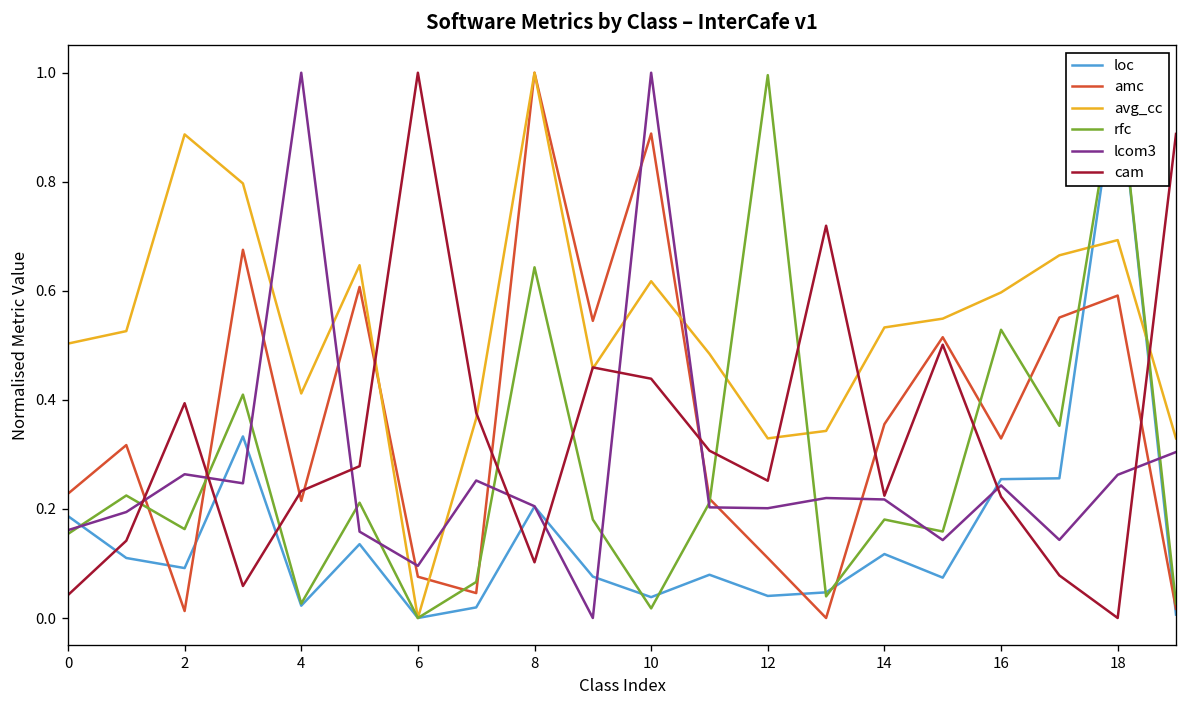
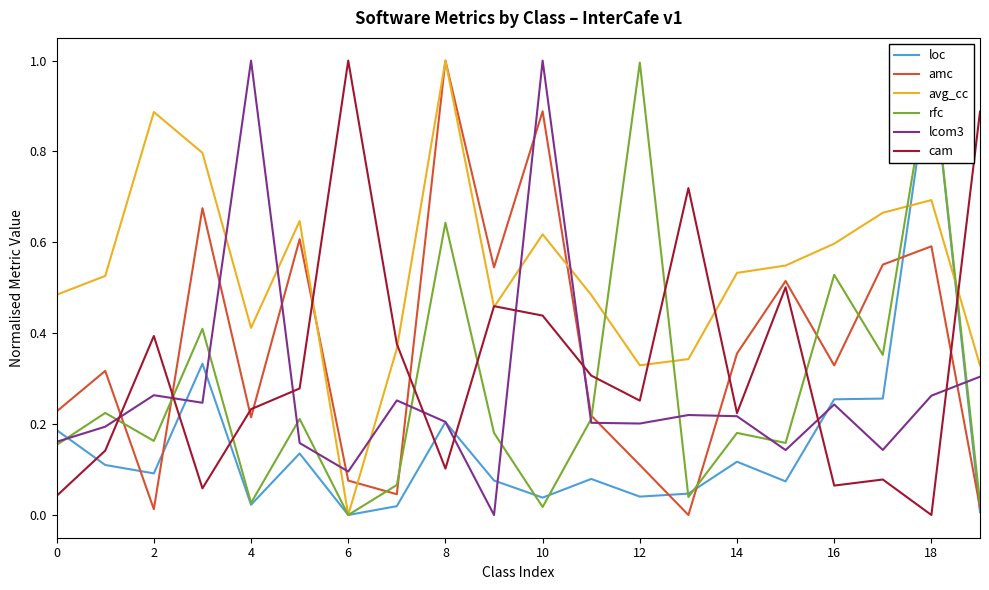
  {
    "loc": {
      "0": 0.19,
      "2": 0.09,
      "10": 0.04,
      "12": 0.04,
      "14": 0.12,
      "16": 0.25
    },
    "amc": {
      "0": 0.23,
      "2": 0.01,
      "4": 0.21,
      "6": 0.08,
      "10": 0.89,
      "12": 0.11,
      "14": 0.36,
      "16": 0.33,
      "18": 0.59
    },
    "avg_cc": {
-     "0": 0.50,
+     "0": 0.48,
      "2": 0.89,
      "4": 0.41,
      "10": 0.62,
      "12": 0.33,
      "14": 0.53,
      "16": 0.60,
      "18": 0.69
    },
    "rfc": {
      "0": 0.15,
      "2": 0.16,
      "8": 0.64,
      "10": 0.02,
      "12": 1.00,
      "14": 0.18,
      "16": 0.53
    },
    "lcom3": {
      "0": 0.16,
      "2": 0.26,
      "4": 1.00,
      "6": 0.10,
      "10": 1.00,
      "12": 0.20,
      "14": 0.22,
      "16": 0.24,
      "18": 0.26
    },
    "cam": {
      "0": 0.04,
      "2": 0.39,
      "4": 0.23,
      "6": 1.00,
      "8": 0.10,
      "10": 0.44,
      "12": 0.25,
      "14": 0.22,
-     "16": 0.22,
+     "16": 0.06,
      "18": 0.00
    }
  }
